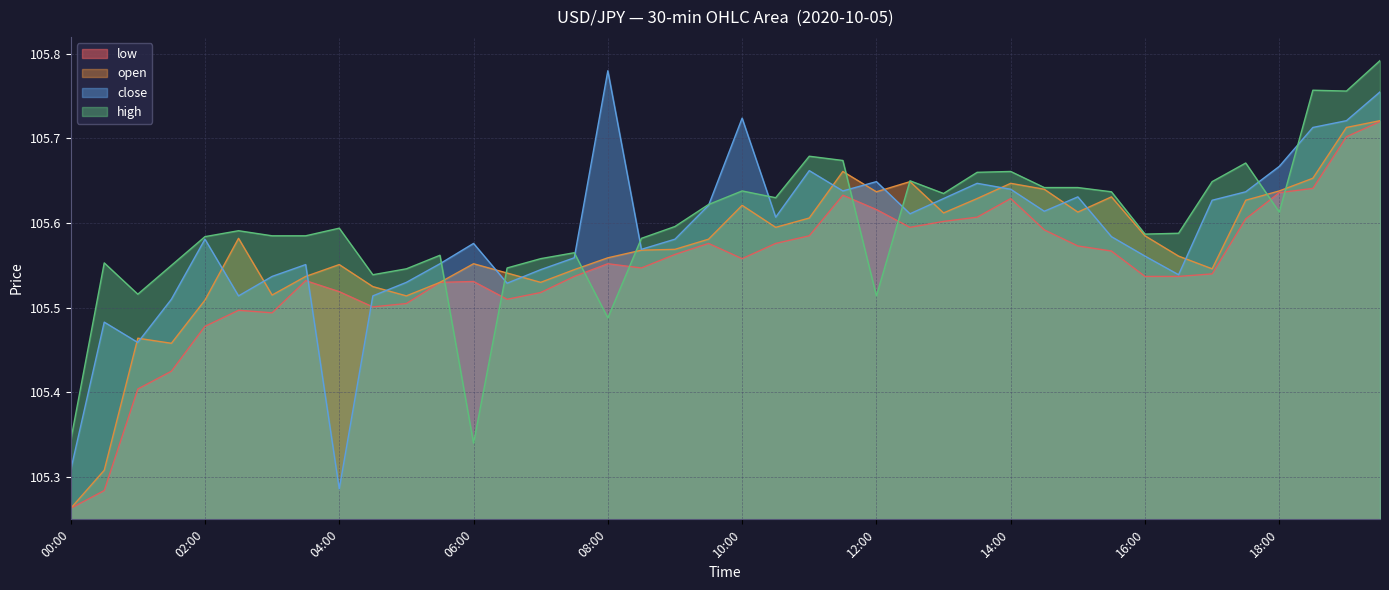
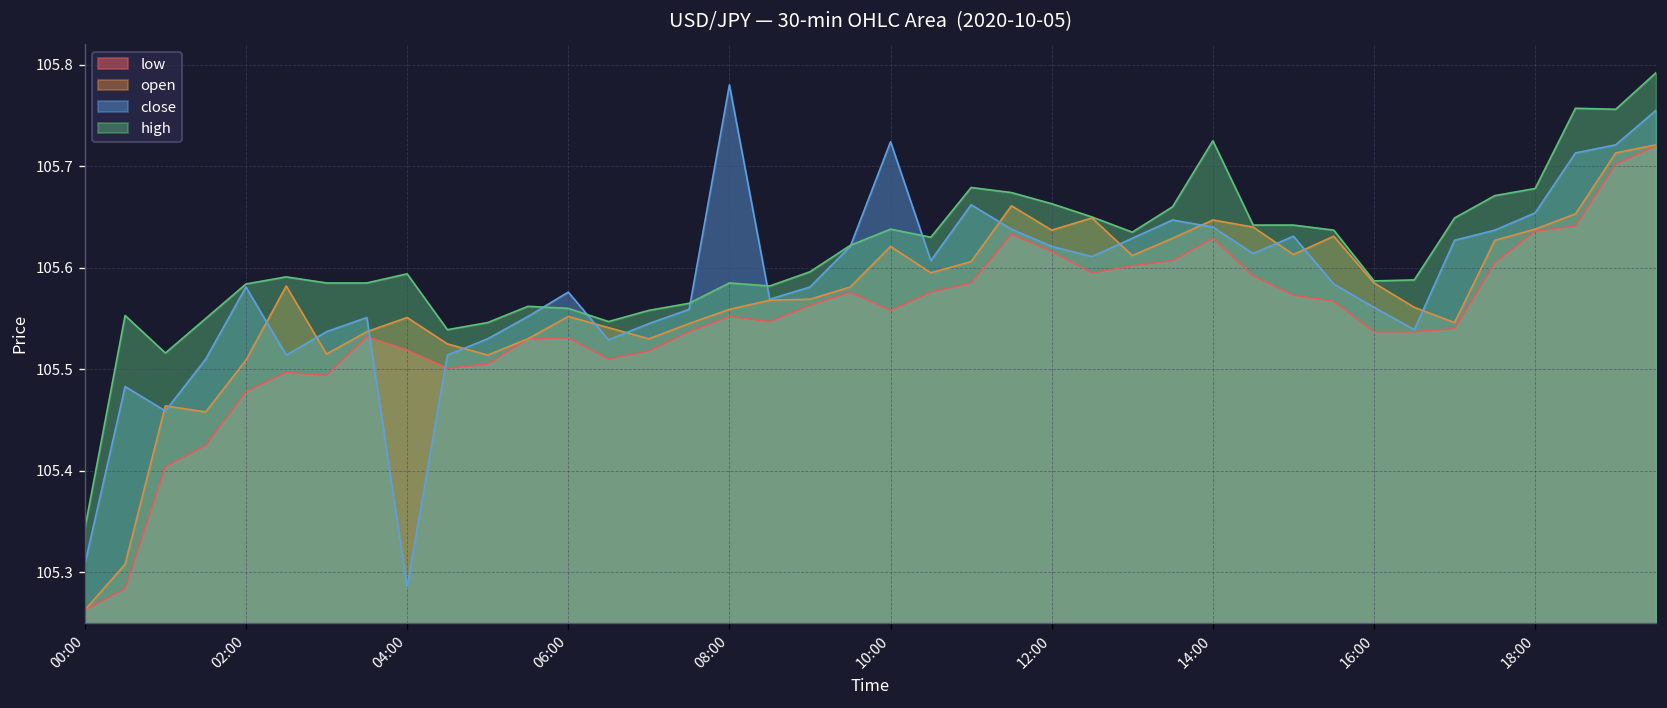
  {
    "close": {
      "00:00": 105.31,
      "02:00": 105.58,
      "04:00": 105.29,
      "06:00": 105.58,
      "08:00": 105.78,
      "10:00": 105.72,
-     "12:00": 105.65,
+     "12:00": 105.62,
      "14:00": 105.64,
      "16:00": 105.56,
-     "18:00": 105.67
+     "18:00": 105.65
    },
    "high": {
      "00:00": 105.34,
      "02:00": 105.58,
      "04:00": 105.59,
-     "06:00": 105.34,
-     "08:00": 105.49,
+     "06:00": 105.56,
+     "08:00": 105.59,
      "10:00": 105.64,
-     "12:00": 105.51,
-     "14:00": 105.66,
-     "18:00": 105.61
+     "12:00": 105.66,
+     "14:00": 105.73,
+     "18:00": 105.68
    }
  }
